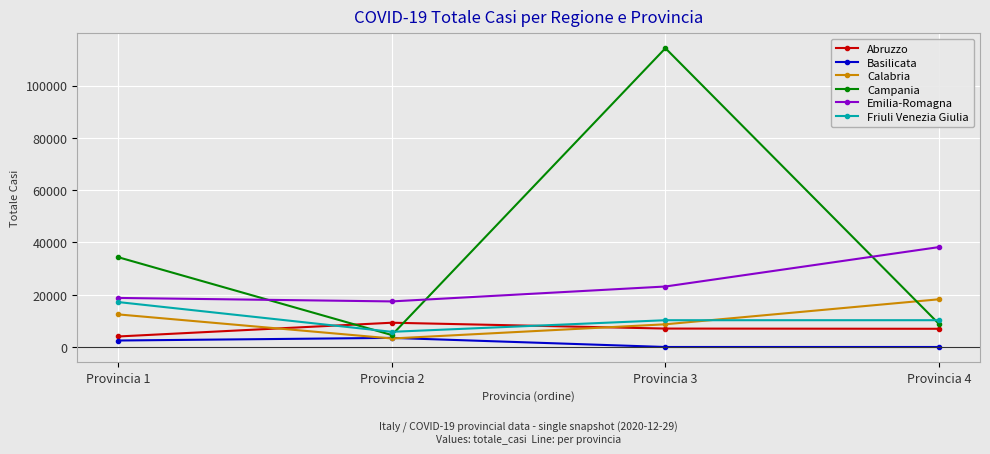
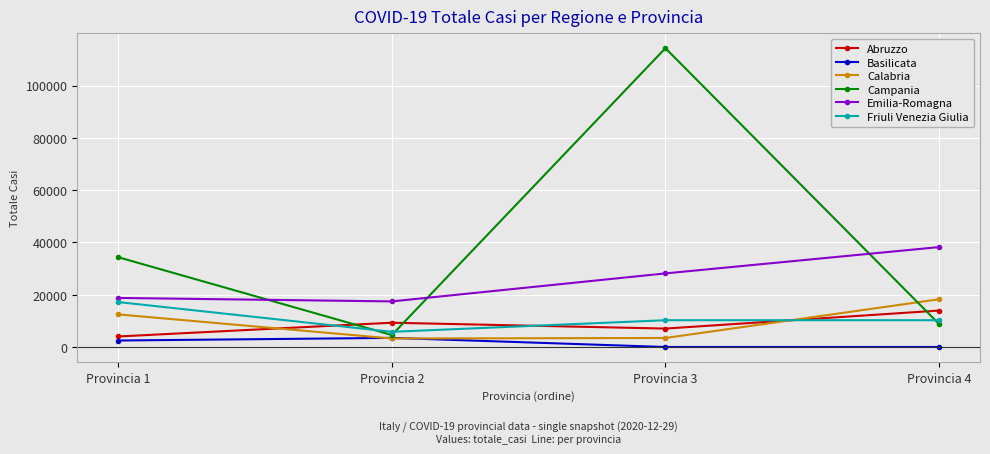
  {
    "Abruzzo": {
      "Provincia 1": 4000,
      "Provincia 2": 9000,
      "Provincia 3": 7000,
-     "Provincia 4": 7000
+     "Provincia 4": 14000
    },
    "Basilicata": {
      "Provincia 1": 2000,
      "Provincia 3": 0,
      "Provincia 4": 0
    },
    "Calabria": {
      "Provincia 1": 12000,
-     "Provincia 3": 9000,
+     "Provincia 3": 3000,
      "Provincia 4": 18000
    },
    "Campania": {
      "Provincia 1": 34000,
      "Provincia 2": 5000,
      "Provincia 3": 114000,
      "Provincia 4": 9000
    },
    "Emilia-Romagna": {
      "Provincia 1": 19000,
      "Provincia 2": 17000,
-     "Provincia 3": 23000,
+     "Provincia 3": 28000,
      "Provincia 4": 38000
    },
    "Friuli Venezia Giulia": {
      "Provincia 1": 17000,
      "Provincia 2": 6000,
      "Provincia 3": 10000,
      "Provincia 4": 10000
    }
  }
